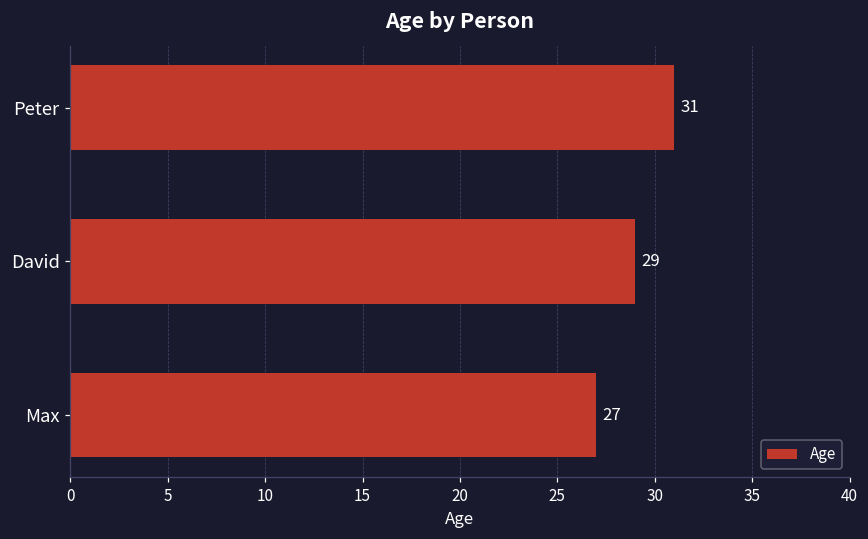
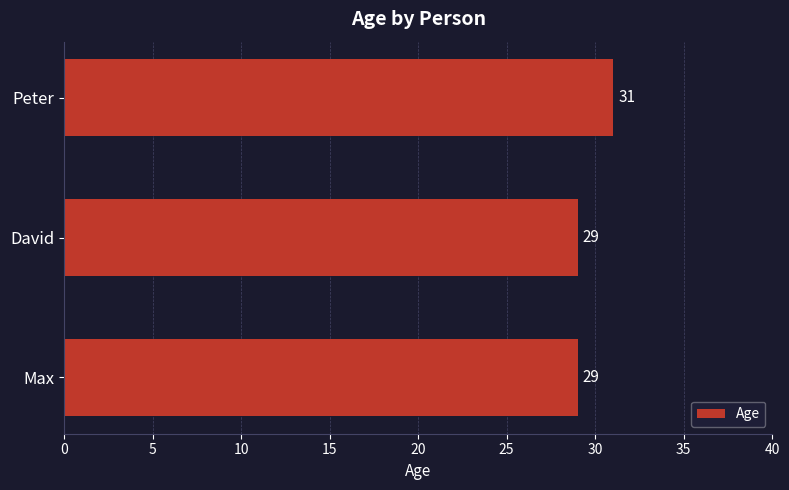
  {
    "Peter": 31,
    "David": 29,
-   "Max": 27
+   "Max": 29
  }
